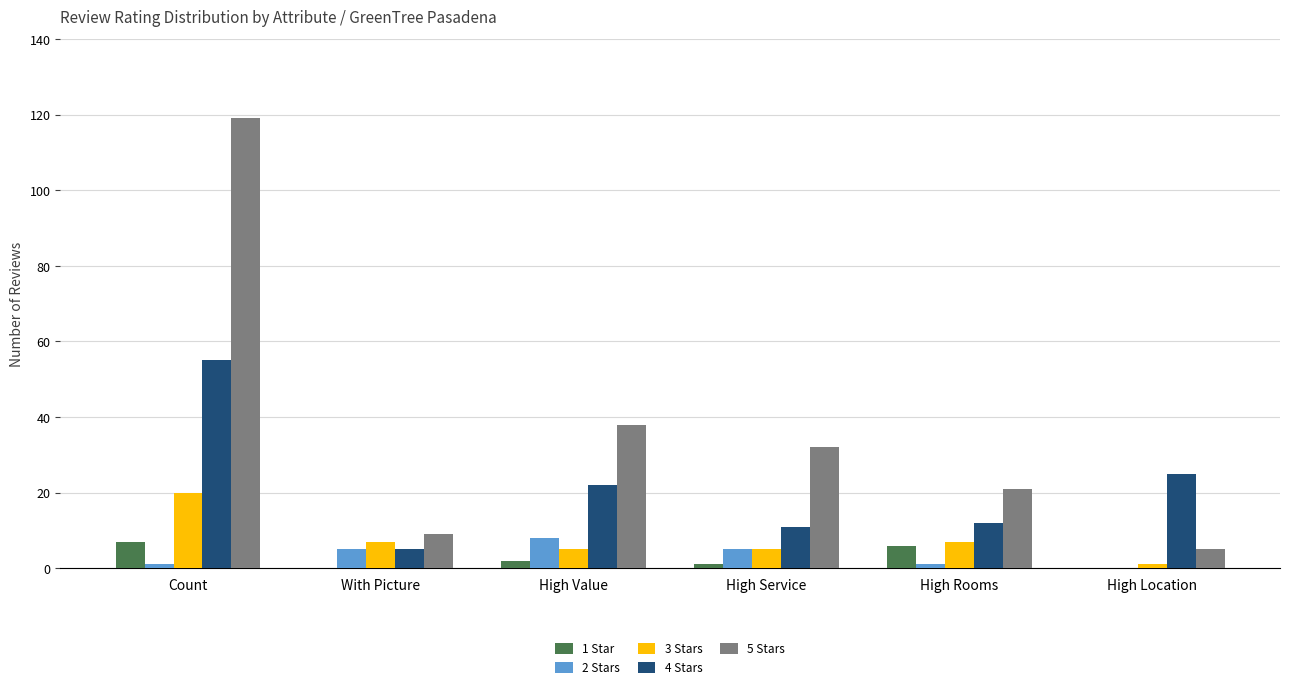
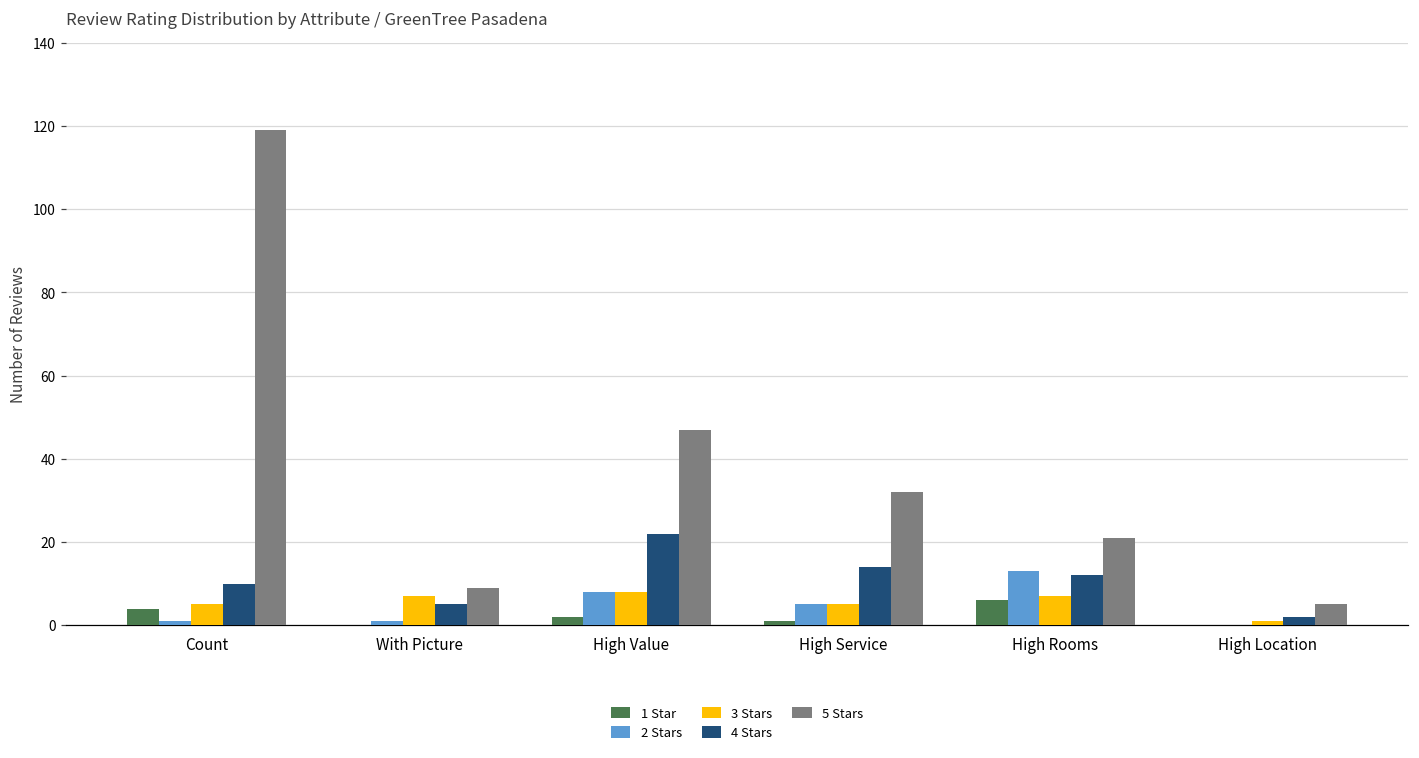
  {
    "1 Star": {
-     "Count": 7,
+     "Count": 4,
      "With Picture": 0,
      "High Value": 2,
      "High Service": 1,
      "High Rooms": 6,
      "High Location": 0
    },
    "2 Stars": {
      "Count": 1,
-     "With Picture": 5,
+     "With Picture": 1,
      "High Value": 8,
      "High Service": 5,
-     "High Rooms": 1,
+     "High Rooms": 13,
      "High Location": 0
    },
    "3 Stars": {
-     "Count": 20,
+     "Count": 5,
      "With Picture": 7,
-     "High Value": 5,
+     "High Value": 8,
      "High Service": 5,
      "High Rooms": 7,
      "High Location": 1
    },
    "4 Stars": {
-     "Count": 55,
+     "Count": 10,
      "With Picture": 5,
      "High Value": 22,
-     "High Service": 11,
+     "High Service": 14,
      "High Rooms": 12,
-     "High Location": 25
+     "High Location": 2
    },
    "5 Stars": {
      "Count": 119,
      "With Picture": 9,
-     "High Value": 38,
+     "High Value": 47,
      "High Service": 32,
      "High Rooms": 21,
      "High Location": 5
    }
  }
